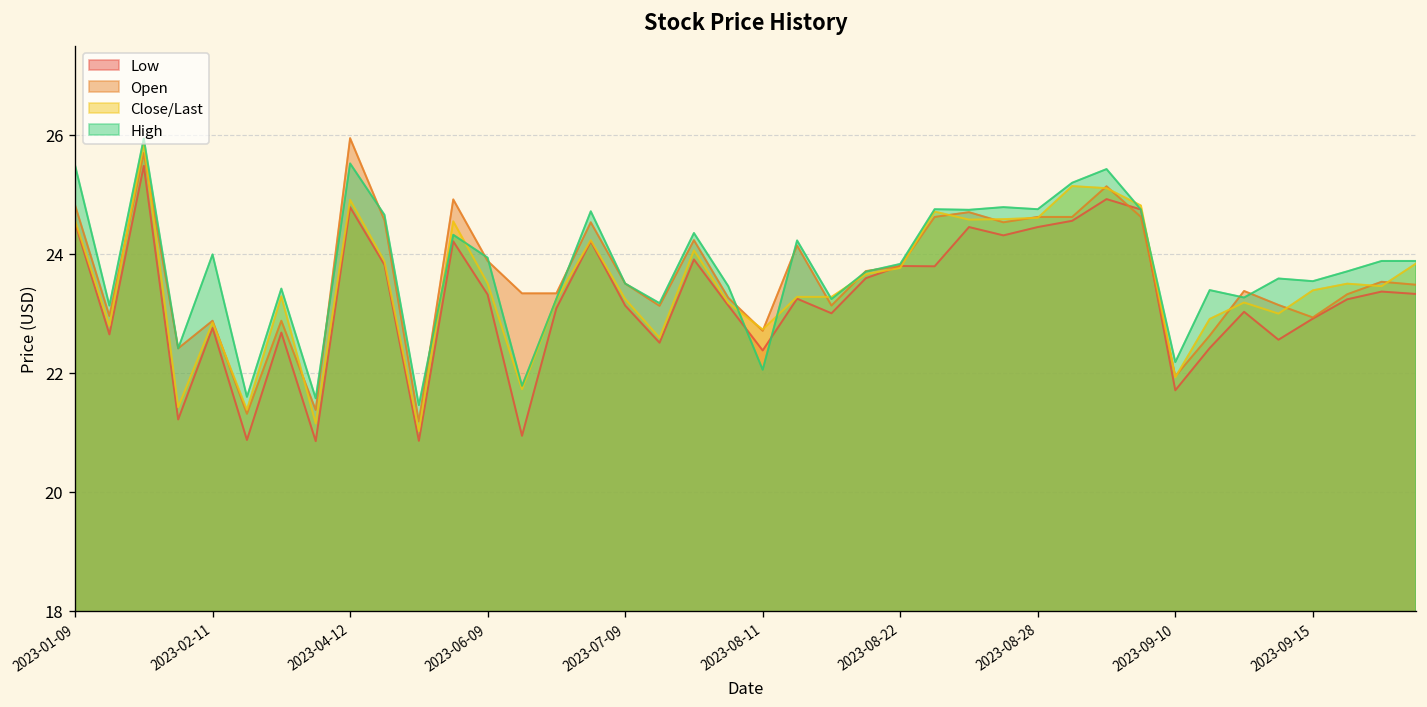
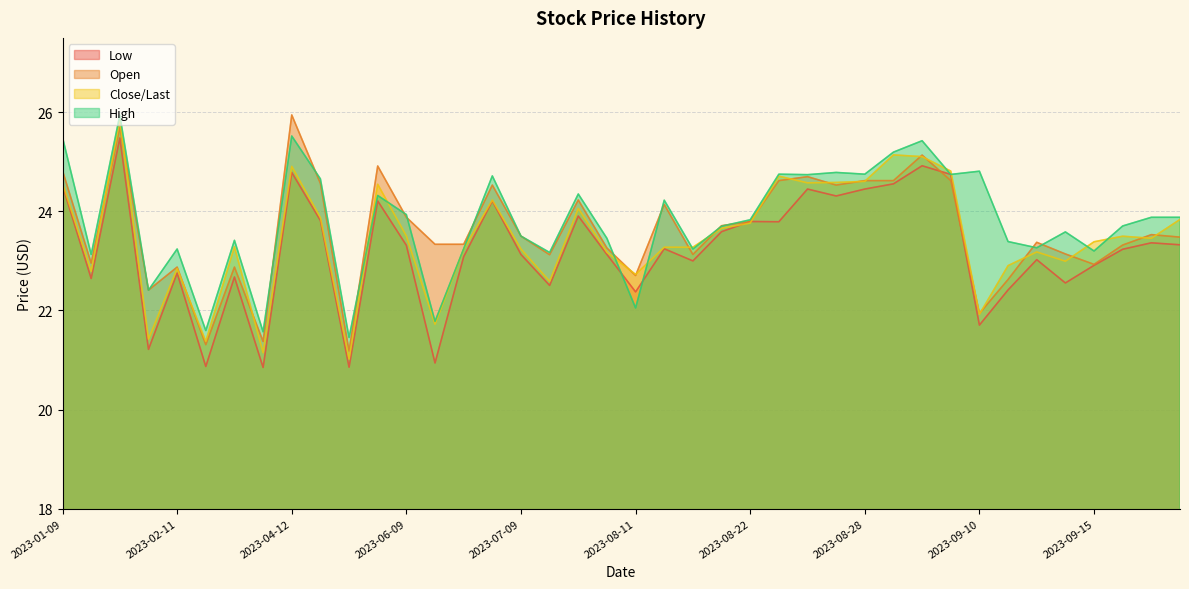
  {
    "High": {
      "2023-01-09": 25.5,
-     "2023-02-11": 24.0,
+     "2023-02-11": 23.2,
      "2023-04-12": 25.5,
      "2023-06-09": 23.9,
      "2023-08-11": 22.1,
      "2023-08-28": 24.8,
-     "2023-09-10": 22.2,
-     "2023-09-15": 23.5
+     "2023-09-10": 24.8,
+     "2023-09-15": 23.2
    }
  }
